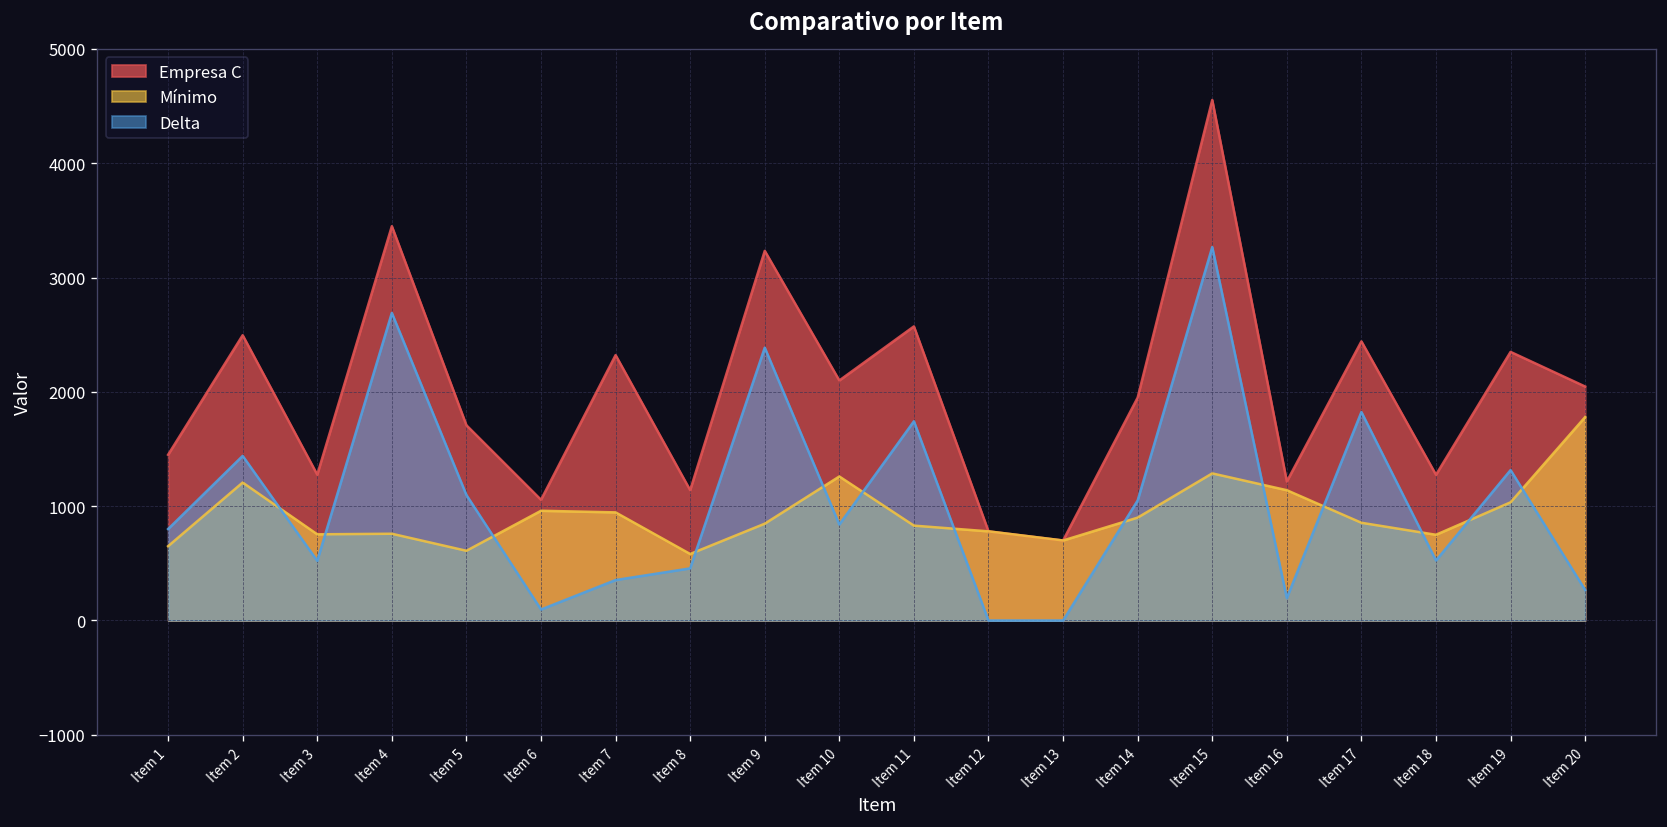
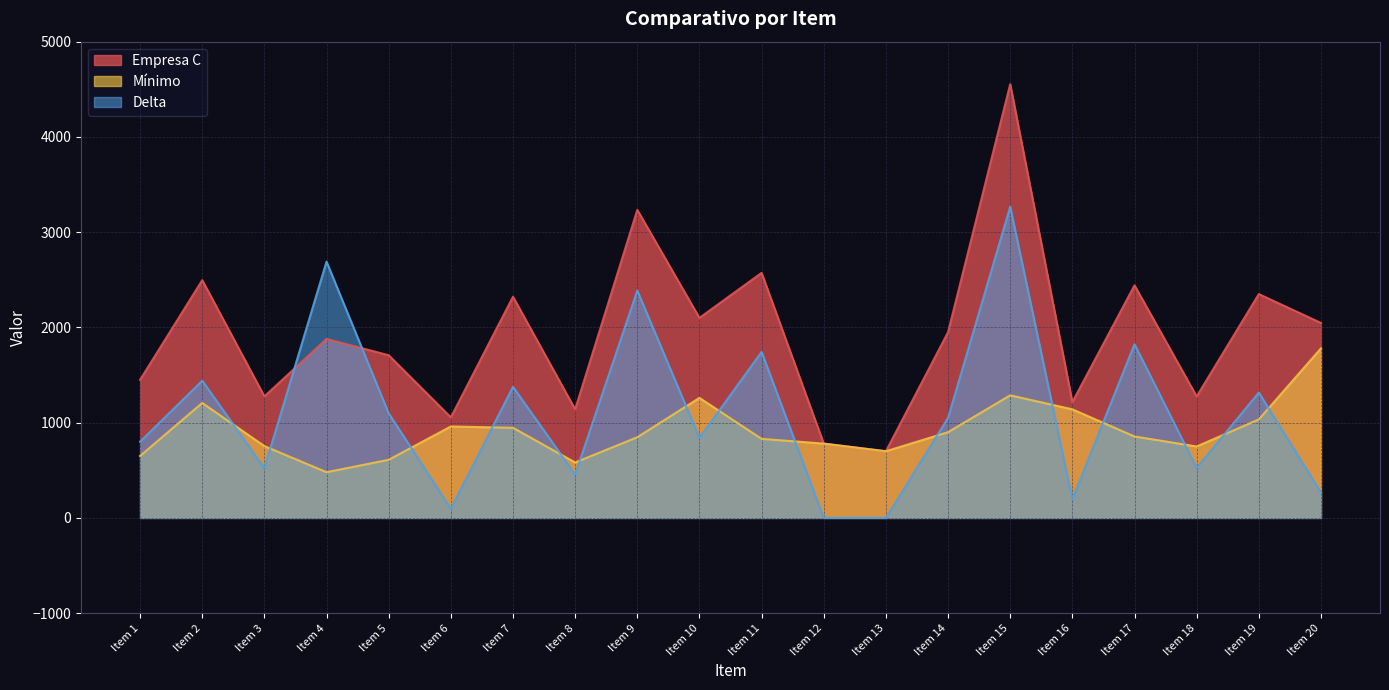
  {
    "Empresa C": {
      "Item 1": 1500,
      "Item 2": 2500,
      "Item 3": 1300,
-     "Item 4": 3500,
+     "Item 4": 1900,
      "Item 5": 1700,
      "Item 6": 1100,
      "Item 7": 2300,
      "Item 8": 1100,
      "Item 9": 3200,
      "Item 10": 2100,
      "Item 11": 2600,
      "Item 14": 2000,
      "Item 15": 4600,
      "Item 16": 1200,
      "Item 17": 2400,
      "Item 18": 1300,
      "Item 19": 2400,
      "Item 20": 2000
    },
    "Mínimo": {
      "Item 1": 700,
      "Item 2": 1200,
      "Item 3": 800,
-     "Item 4": 800,
+     "Item 4": 500,
      "Item 5": 600,
      "Item 6": 1000,
      "Item 7": 900,
      "Item 8": 600,
      "Item 9": 800,
      "Item 10": 1300,
      "Item 11": 800,
      "Item 14": 900,
      "Item 15": 1300,
      "Item 16": 1100,
      "Item 17": 900,
      "Item 18": 800,
      "Item 19": 1000,
      "Item 20": 1800
    },
    "Delta": {
      "Item 1": 800,
      "Item 2": 1400,
      "Item 3": 500,
      "Item 4": 2700,
      "Item 5": 1100,
      "Item 6": 100,
-     "Item 7": 400,
+     "Item 7": 1400,
      "Item 8": 500,
      "Item 9": 2400,
      "Item 10": 800,
      "Item 11": 1700,
      "Item 12": 0,
      "Item 13": 0,
      "Item 14": 1100,
      "Item 15": 3300,
      "Item 16": 200,
      "Item 17": 1800,
      "Item 18": 500,
      "Item 19": 1300,
      "Item 20": 300
    }
  }
